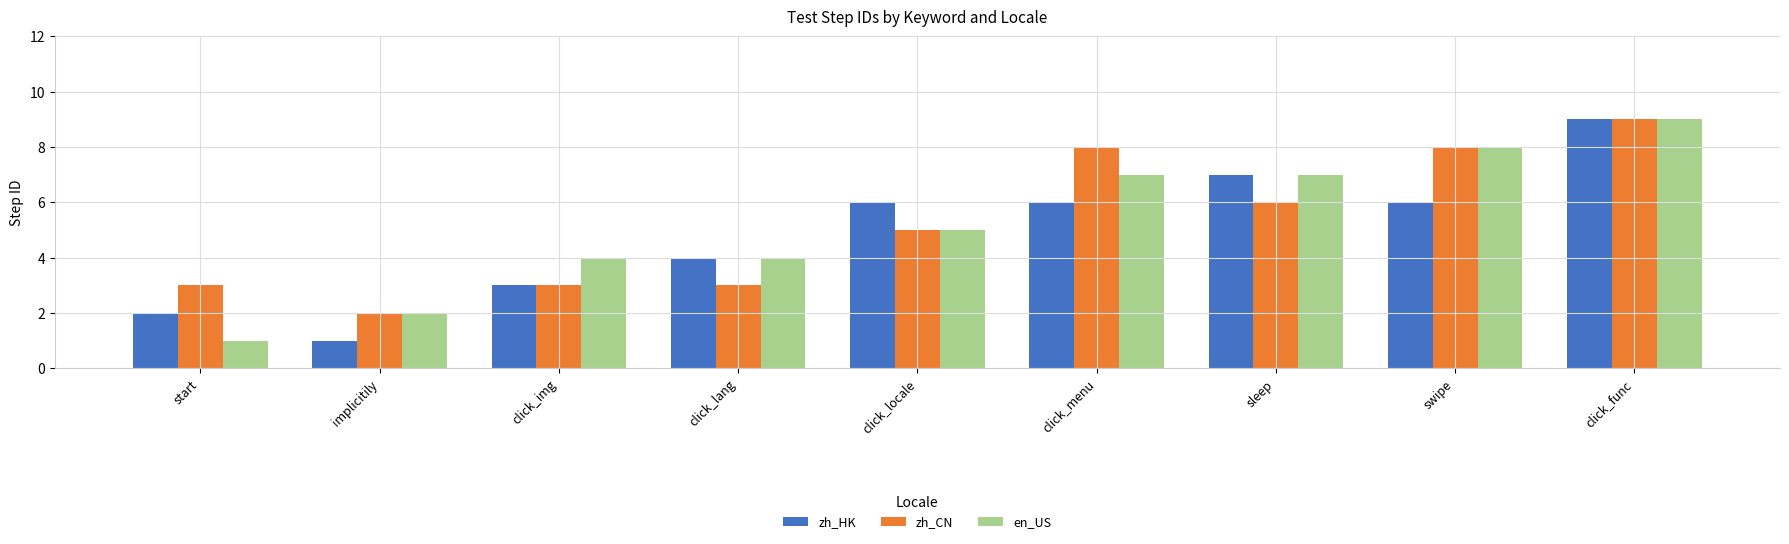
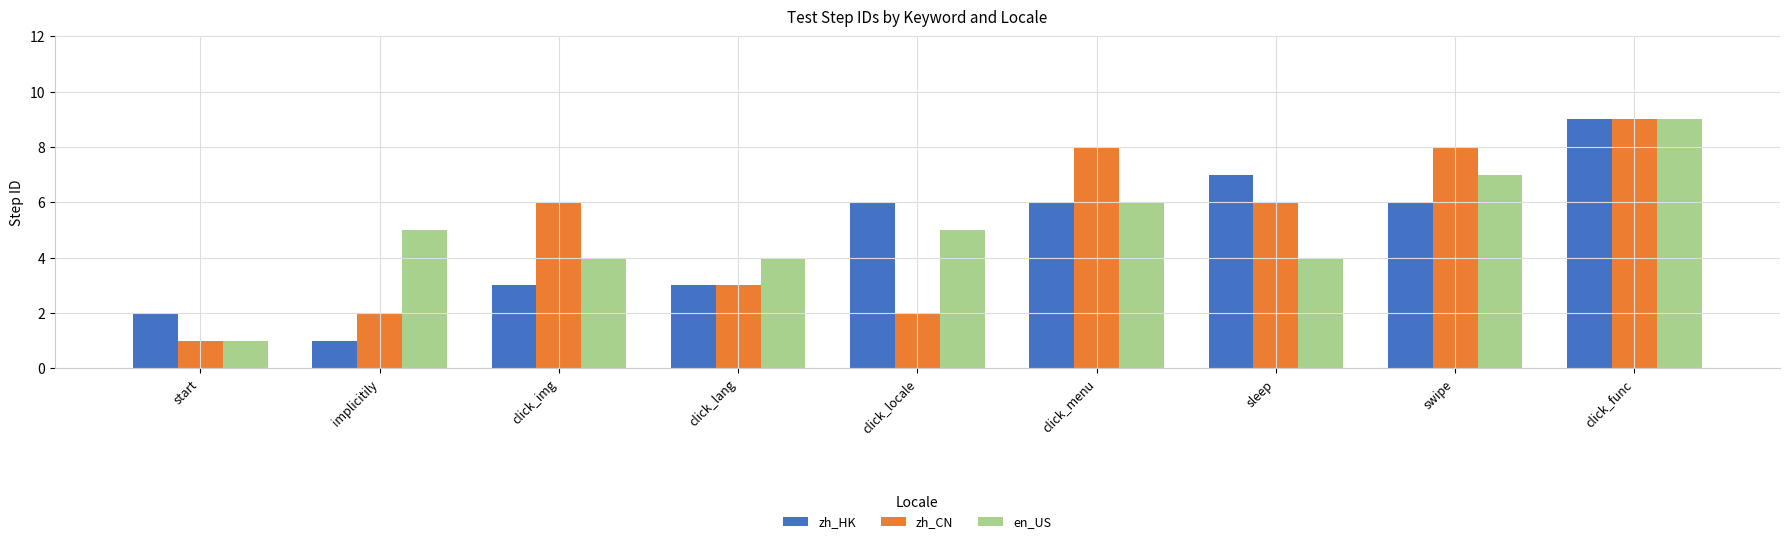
  {
    "zh_HK": {
      "start": 2,
      "implicitily": 1,
      "click_img": 3,
-     "click_lang": 4,
+     "click_lang": 3,
      "click_locale": 6,
      "click_menu": 6,
      "sleep": 7,
      "swipe": 6,
      "click_func": 9
    },
    "zh_CN": {
-     "start": 3,
+     "start": 1,
      "implicitily": 2,
-     "click_img": 3,
+     "click_img": 6,
      "click_lang": 3,
-     "click_locale": 5,
+     "click_locale": 2,
      "click_menu": 8,
      "sleep": 6,
      "swipe": 8,
      "click_func": 9
    },
    "en_US": {
      "start": 1,
-     "implicitily": 2,
+     "implicitily": 5,
      "click_img": 4,
      "click_lang": 4,
      "click_locale": 5,
-     "click_menu": 7,
-     "sleep": 7,
-     "swipe": 8,
+     "click_menu": 6,
+     "sleep": 4,
+     "swipe": 7,
      "click_func": 9
    }
  }
